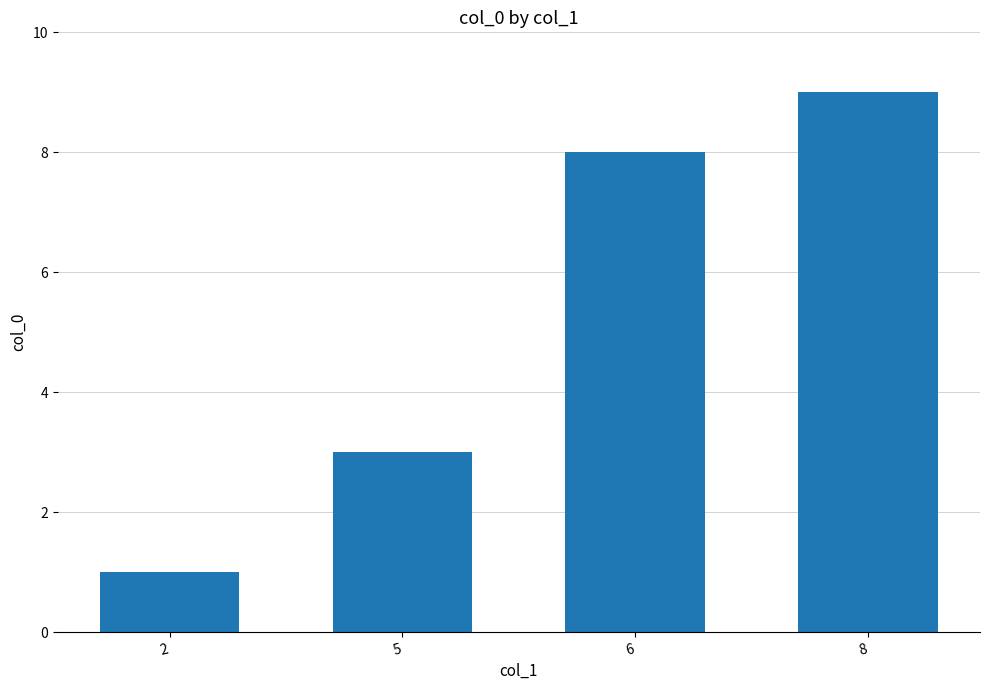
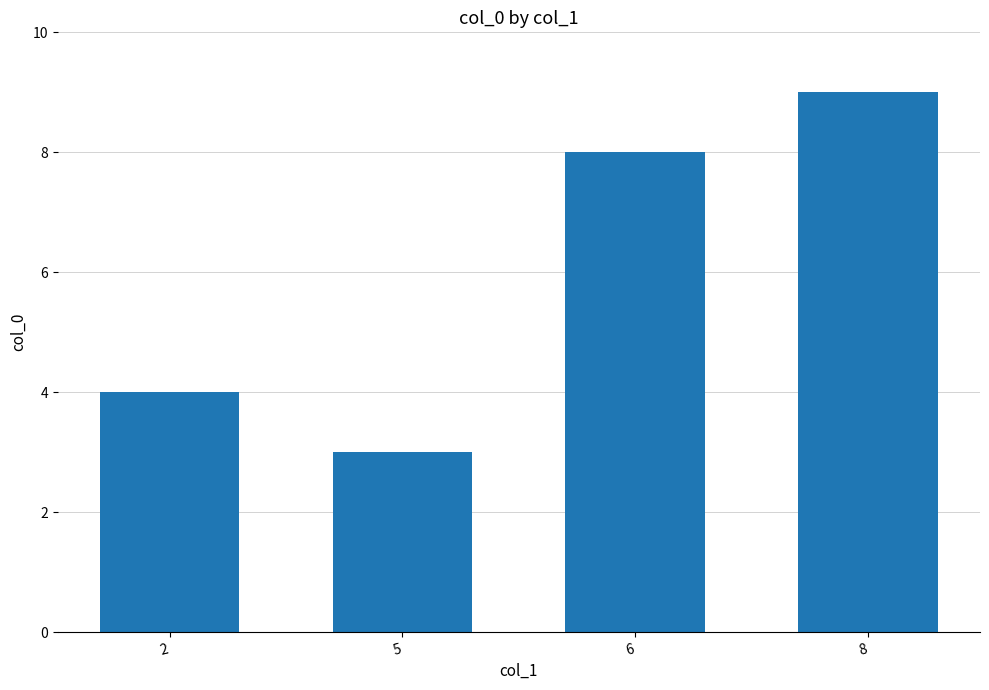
  {
-   "2": 1,
+   "2": 4,
    "5": 3,
    "6": 8,
    "8": 9
  }
